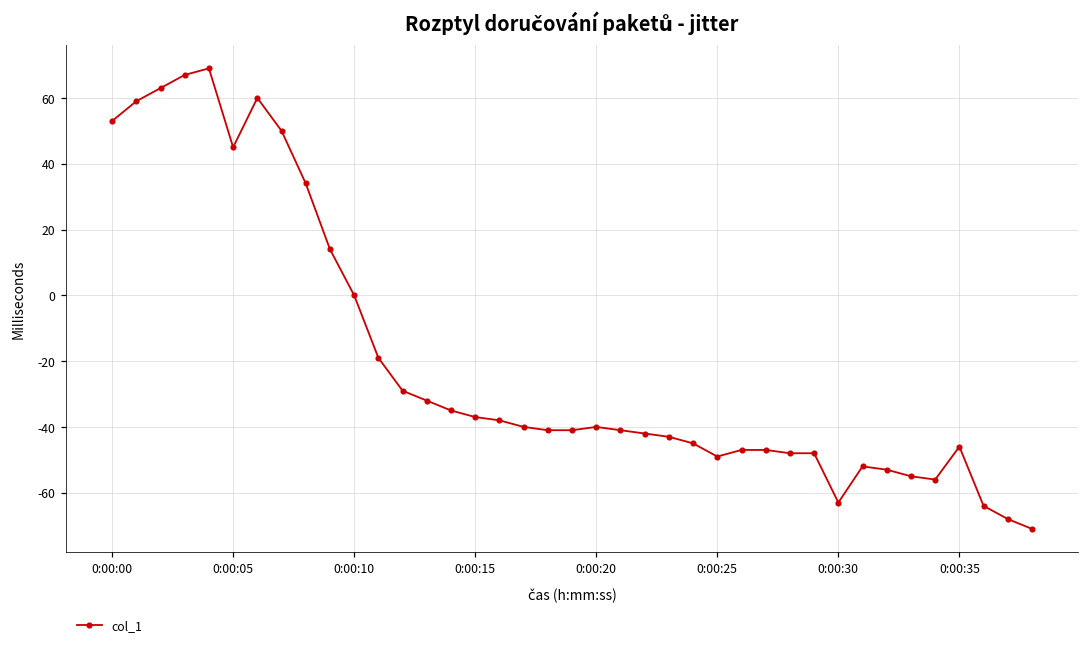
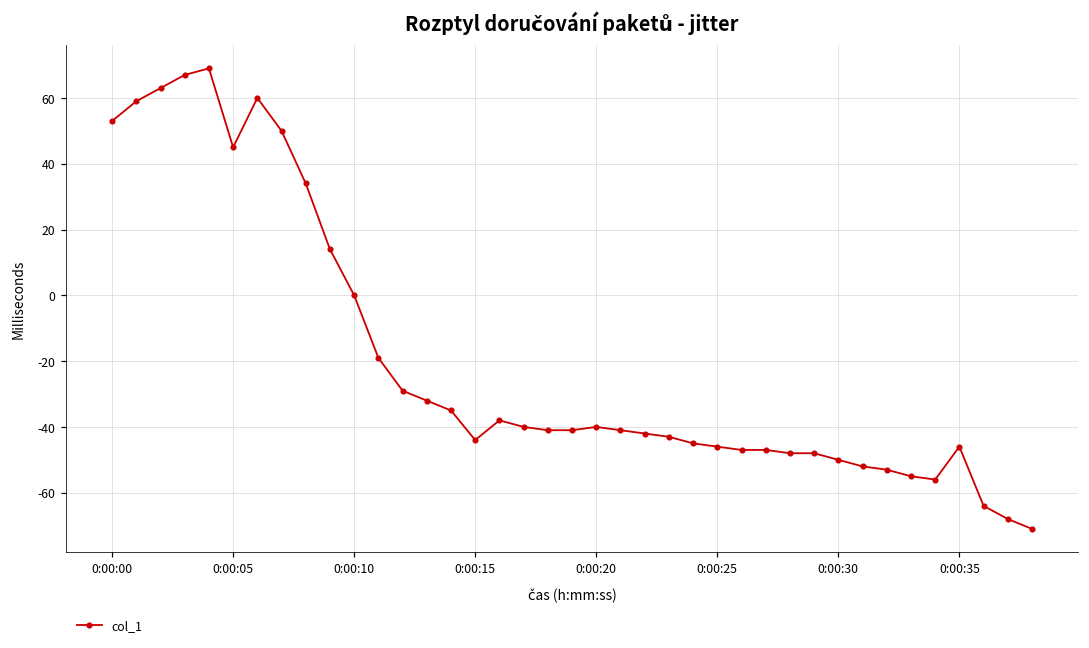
  {
    "0:00:00": 53,
    "0:00:05": 45,
    "0:00:10": 0,
-   "0:00:15": -37,
+   "0:00:15": -44,
    "0:00:20": -40,
-   "0:00:25": -49,
-   "0:00:30": -63,
+   "0:00:25": -46,
+   "0:00:30": -50,
    "0:00:35": -46
  }
